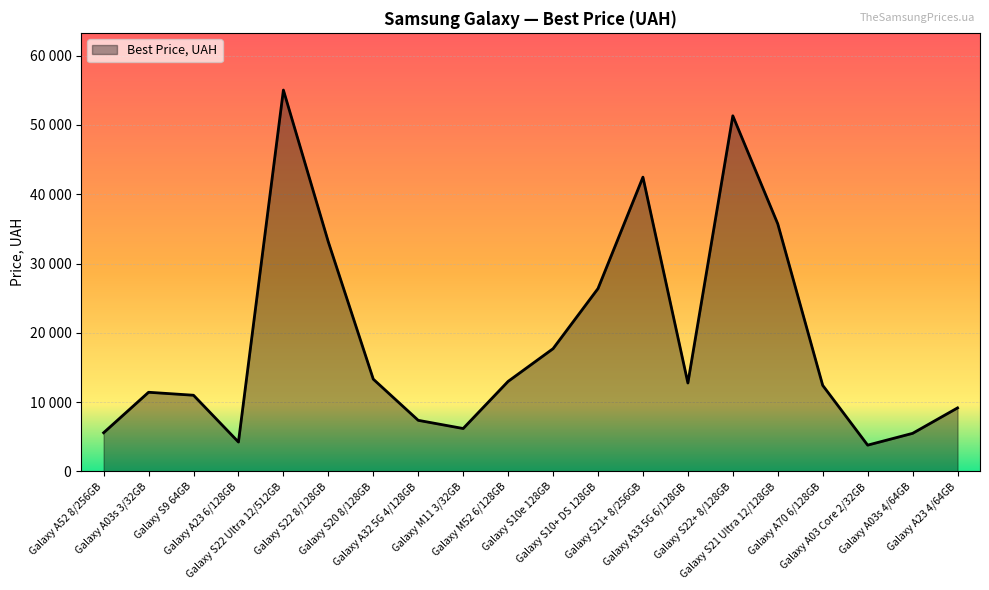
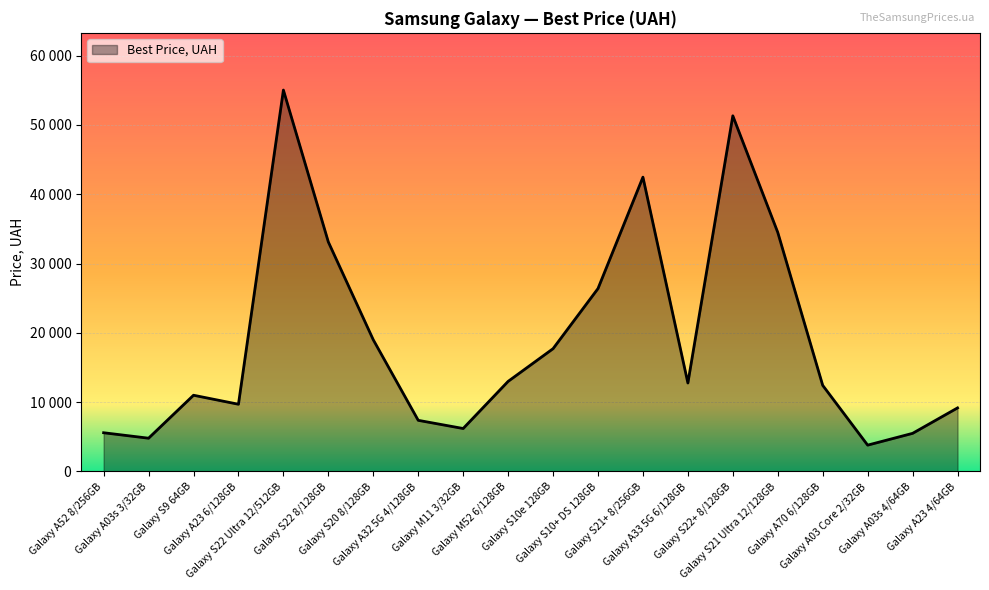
  {
    "Galaxy A52 8/256GB": 6000,
-   "Galaxy A03s 3/32GB": 11000,
+   "Galaxy A03s 3/32GB": 5000,
    "Galaxy S9 64GB": 11000,
-   "Galaxy A23 6/128GB": 4000,
+   "Galaxy A23 6/128GB": 10000,
    "Galaxy S22 Ultra 12/512GB": 55000,
    "Galaxy S22 8/128GB": 33000,
-   "Galaxy S20 8/128GB": 13000,
+   "Galaxy S20 8/128GB": 19000,
    "Galaxy A32 5G 4/128GB": 7000,
    "Galaxy M11 3/32GB": 6000,
    "Galaxy M52 6/128GB": 13000,
    "Galaxy S10e 128GB": 18000,
    "Galaxy S10+ DS 128GB": 26000,
    "Galaxy S21+ 8/256GB": 42000,
    "Galaxy A33 5G 6/128GB": 13000,
    "Galaxy S22+ 8/128GB": 51000,
-   "Galaxy S21 Ultra 12/128GB": 36000,
+   "Galaxy S21 Ultra 12/128GB": 34000,
    "Galaxy A70 6/128GB": 12000,
    "Galaxy A03 Core 2/32GB": 4000,
    "Galaxy A03s 4/64GB": 5000,
    "Galaxy A23 4/64GB": 9000
  }
